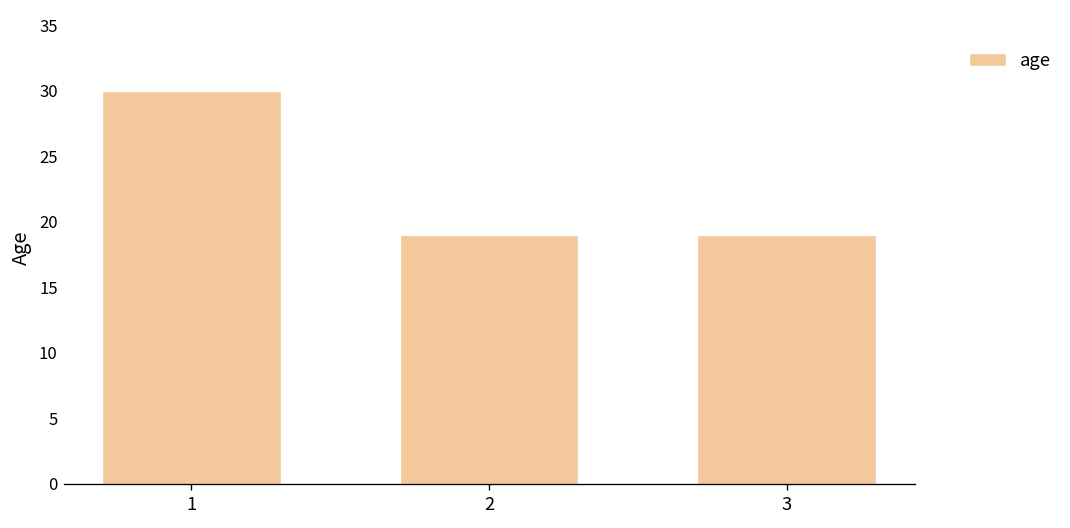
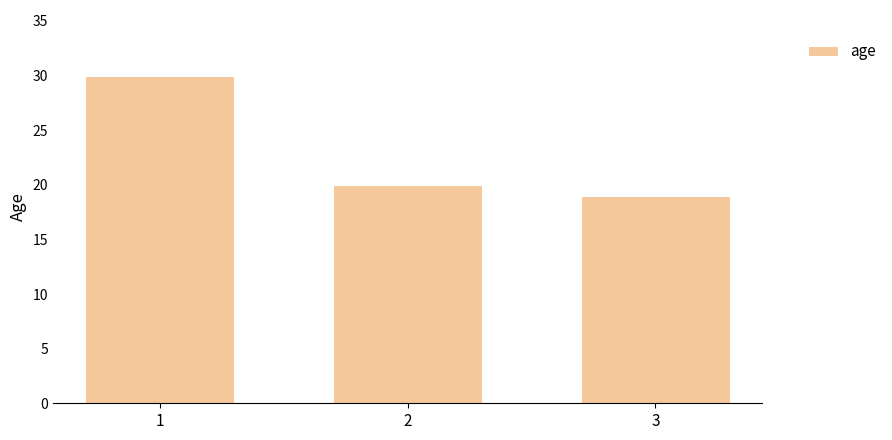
  {
    "1": 30,
-   "2": 19,
+   "2": 20,
    "3": 19
  }
